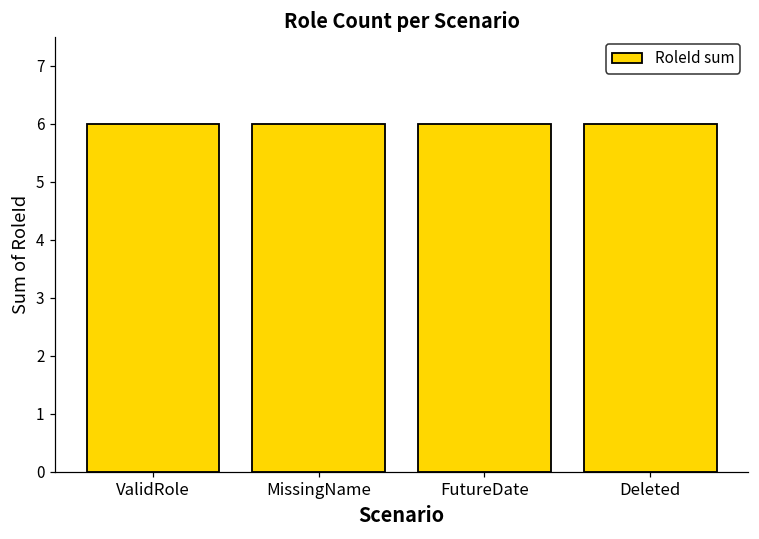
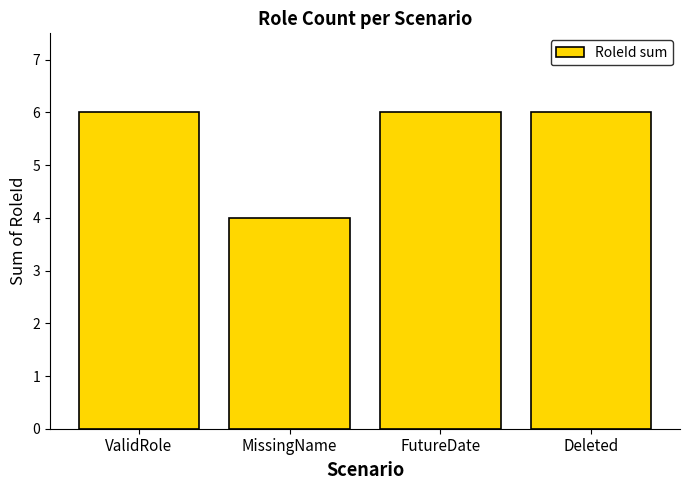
  {
    "ValidRole": 6,
-   "MissingName": 6,
+   "MissingName": 4,
    "FutureDate": 6,
    "Deleted": 6
  }
